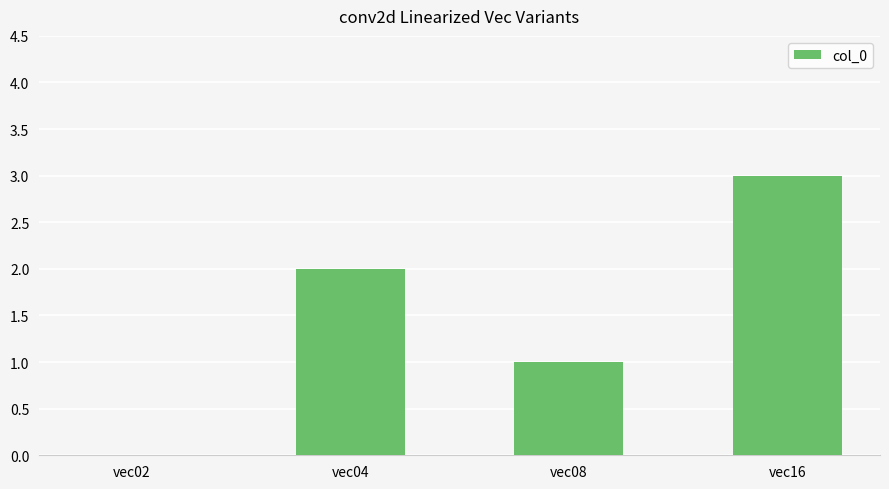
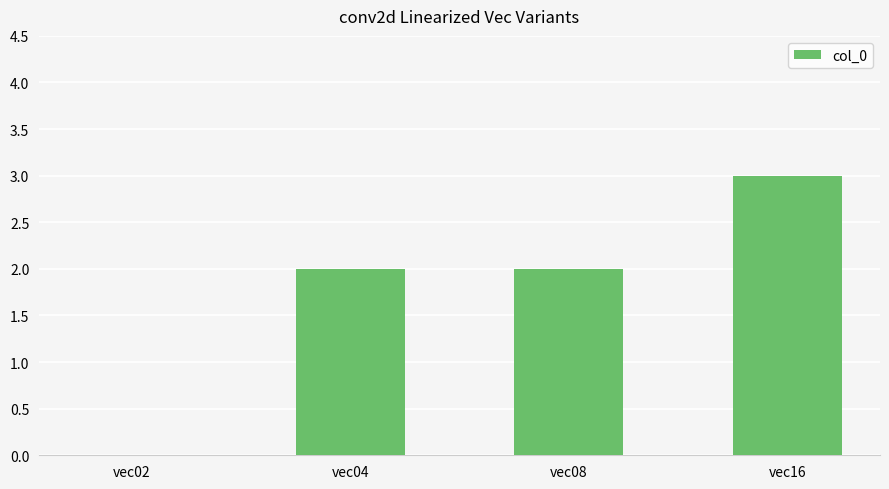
  {
    "vec02": 0,
    "vec04": 2,
-   "vec08": 1,
+   "vec08": 2,
    "vec16": 3
  }
